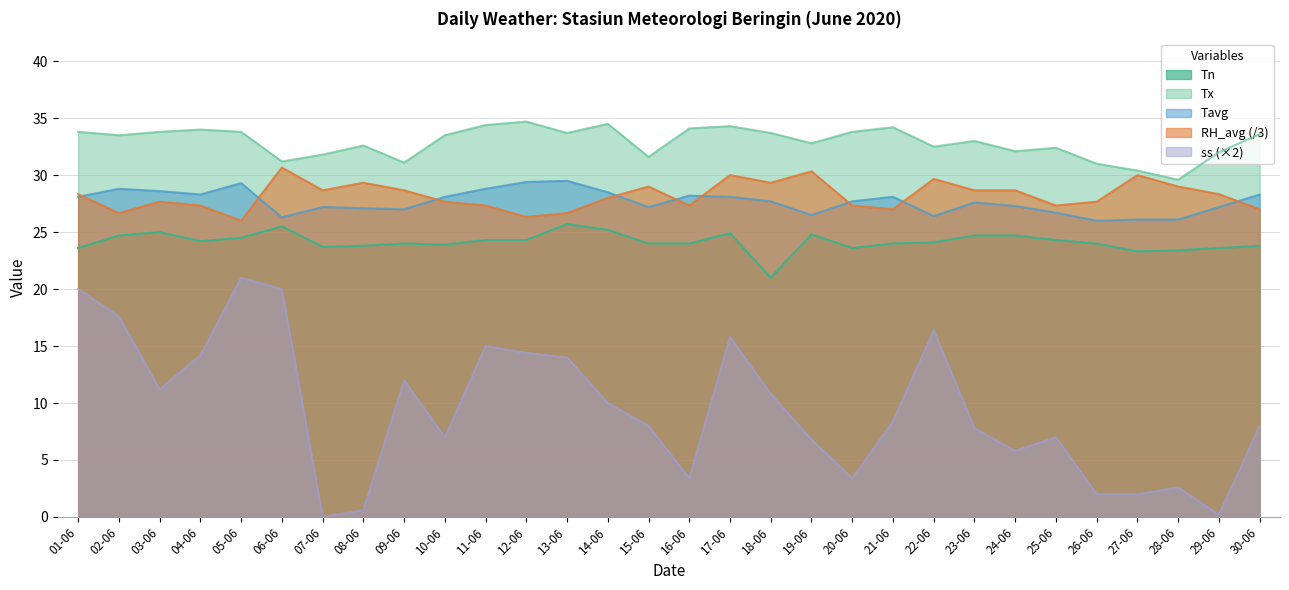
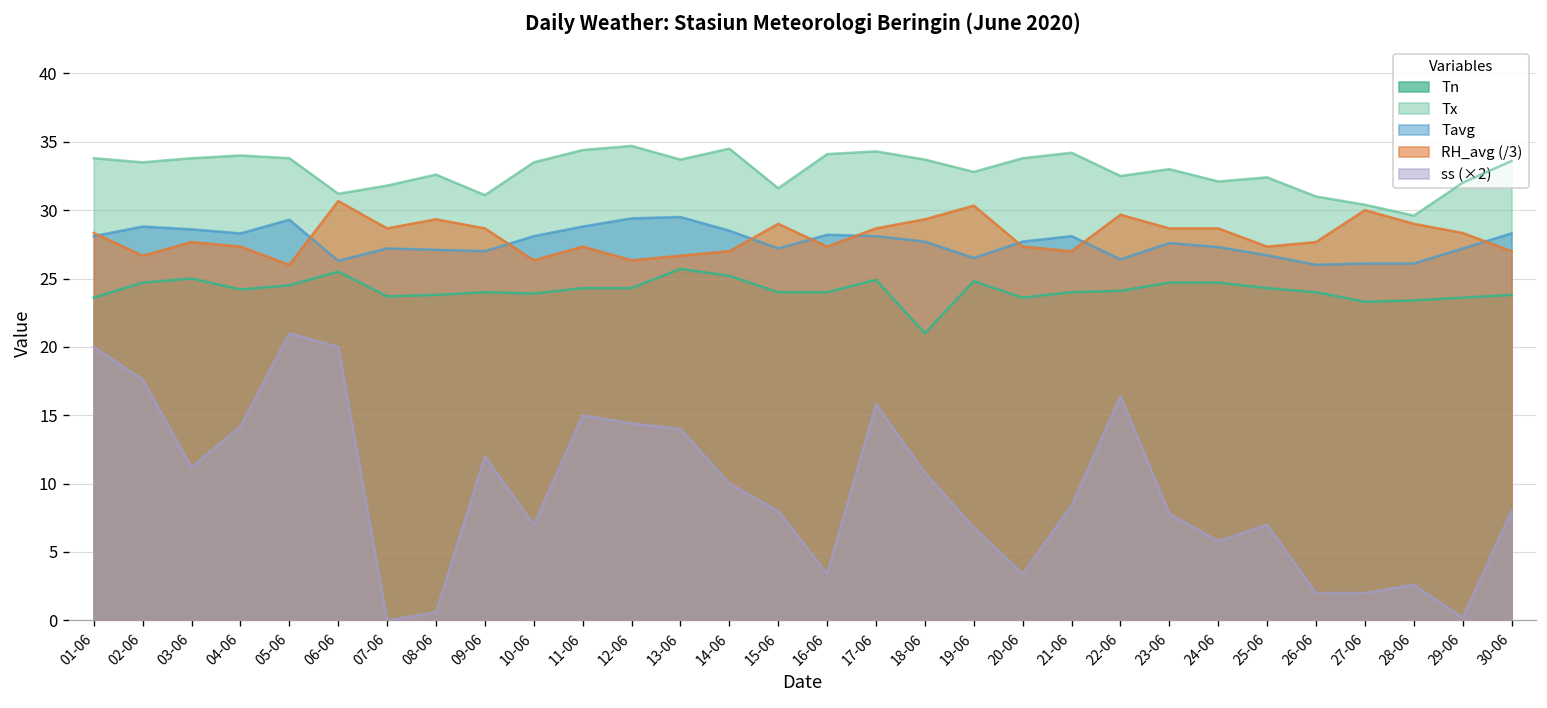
  {
    "RH_avg (/3)": {
      "01-06": 28.3,
      "02-06": 26.7,
      "03-06": 27.7,
      "04-06": 27.3,
      "05-06": 26.0,
      "06-06": 30.7,
      "07-06": 28.7,
      "08-06": 29.3,
      "09-06": 28.7,
-     "10-06": 27.7,
+     "10-06": 26.3,
      "11-06": 27.3,
      "12-06": 26.3,
      "13-06": 26.7,
-     "14-06": 28.0,
+     "14-06": 27.0,
      "15-06": 29.0,
      "16-06": 27.3,
-     "17-06": 30.0,
+     "17-06": 28.7,
      "18-06": 29.3,
      "19-06": 30.3,
      "20-06": 27.3,
      "21-06": 27.0,
      "22-06": 29.7,
      "23-06": 28.7,
      "24-06": 28.7,
      "25-06": 27.3,
      "26-06": 27.7,
      "27-06": 30.0,
      "28-06": 29.0,
      "29-06": 28.3,
      "30-06": 27.0
    }
  }
